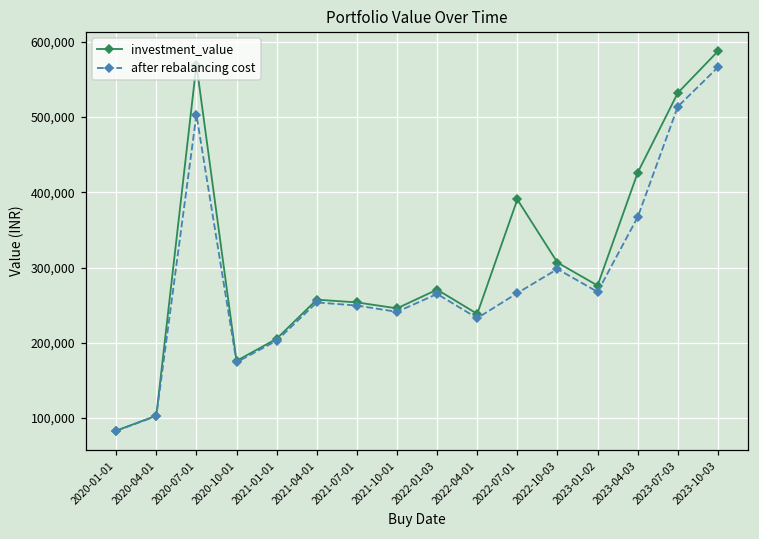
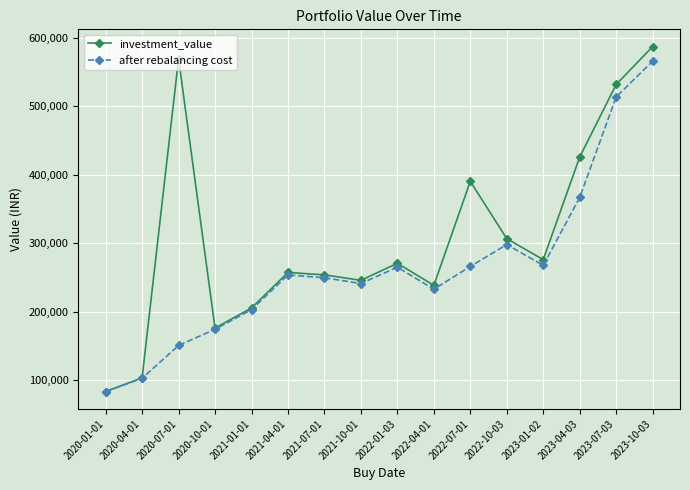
  {
    "investment_value": {
      "2021-07-01": "250,000",
      "2021-10-01": "250,000",
      "2022-01-03": "270,000",
      "2022-04-01": "240,000",
      "2022-07-01": "390,000",
      "2022-10-03": "310,000",
      "2023-01-02": "280,000",
      "2023-04-03": "430,000",
      "2023-07-03": "530,000",
      "2023-10-03": "590,000"
    },
    "after rebalancing cost": {
-     "2020-07-01": "500,000",
+     "2020-07-01": "150,000",
      "2021-07-01": "250,000",
      "2021-10-01": "240,000",
      "2022-01-03": "260,000",
      "2022-04-01": "230,000",
      "2022-07-01": "270,000",
      "2022-10-03": "300,000",
      "2023-01-02": "270,000",
      "2023-04-03": "370,000",
      "2023-07-03": "510,000",
      "2023-10-03": "570,000"
    }
  }
